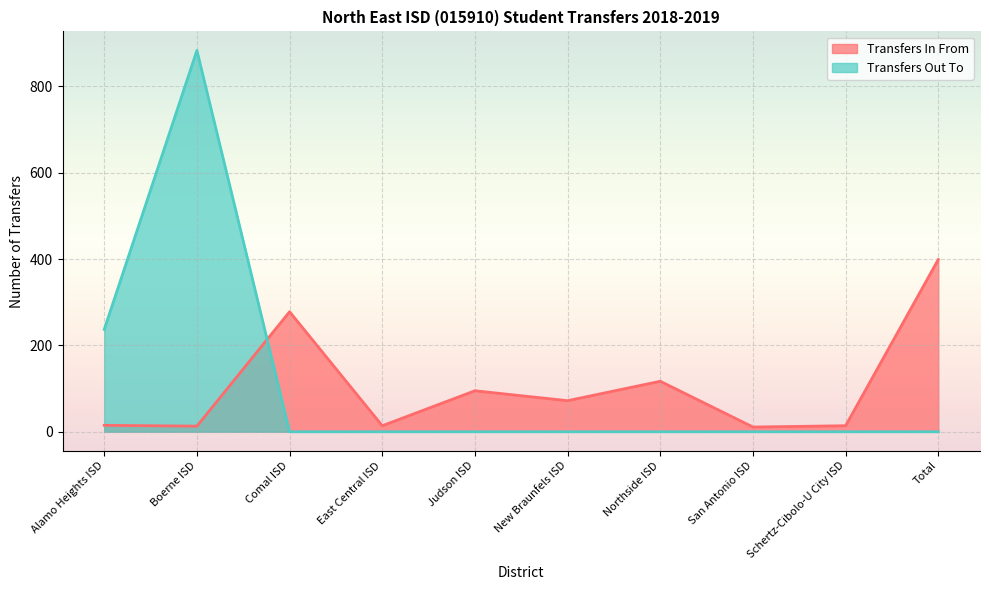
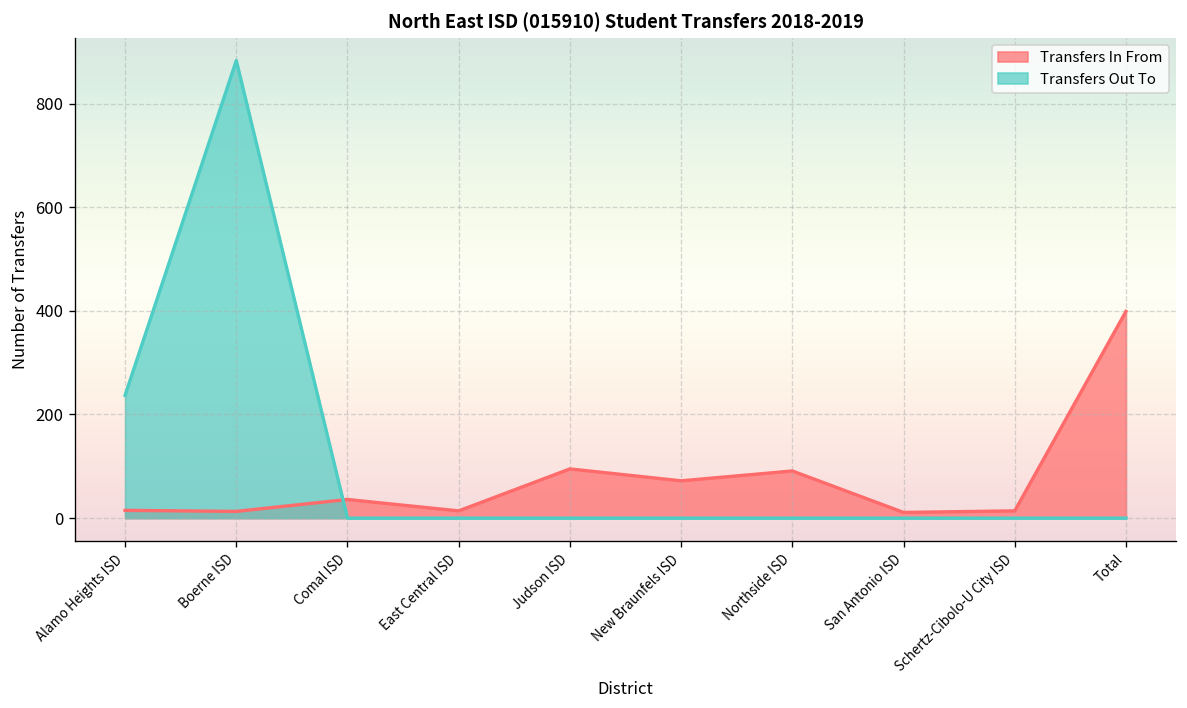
  {
    "Transfers In From": {
      "Alamo Heights ISD": 20,
      "Boerne ISD": 10,
-     "Comal ISD": 280,
+     "Comal ISD": 40,
      "East Central ISD": 10,
      "Judson ISD": 100,
      "New Braunfels ISD": 70,
-     "Northside ISD": 120,
+     "Northside ISD": 90,
      "San Antonio ISD": 10,
      "Schertz-Cibolo-U City ISD": 10,
      "Total": 400
    },
    "Transfers Out To": {
      "Alamo Heights ISD": 240,
      "Boerne ISD": 880,
      "Comal ISD": 0,
      "East Central ISD": 0,
      "Judson ISD": 0,
      "New Braunfels ISD": 0,
      "Northside ISD": 0,
      "San Antonio ISD": 0,
      "Schertz-Cibolo-U City ISD": 0,
      "Total": 0
    }
  }
